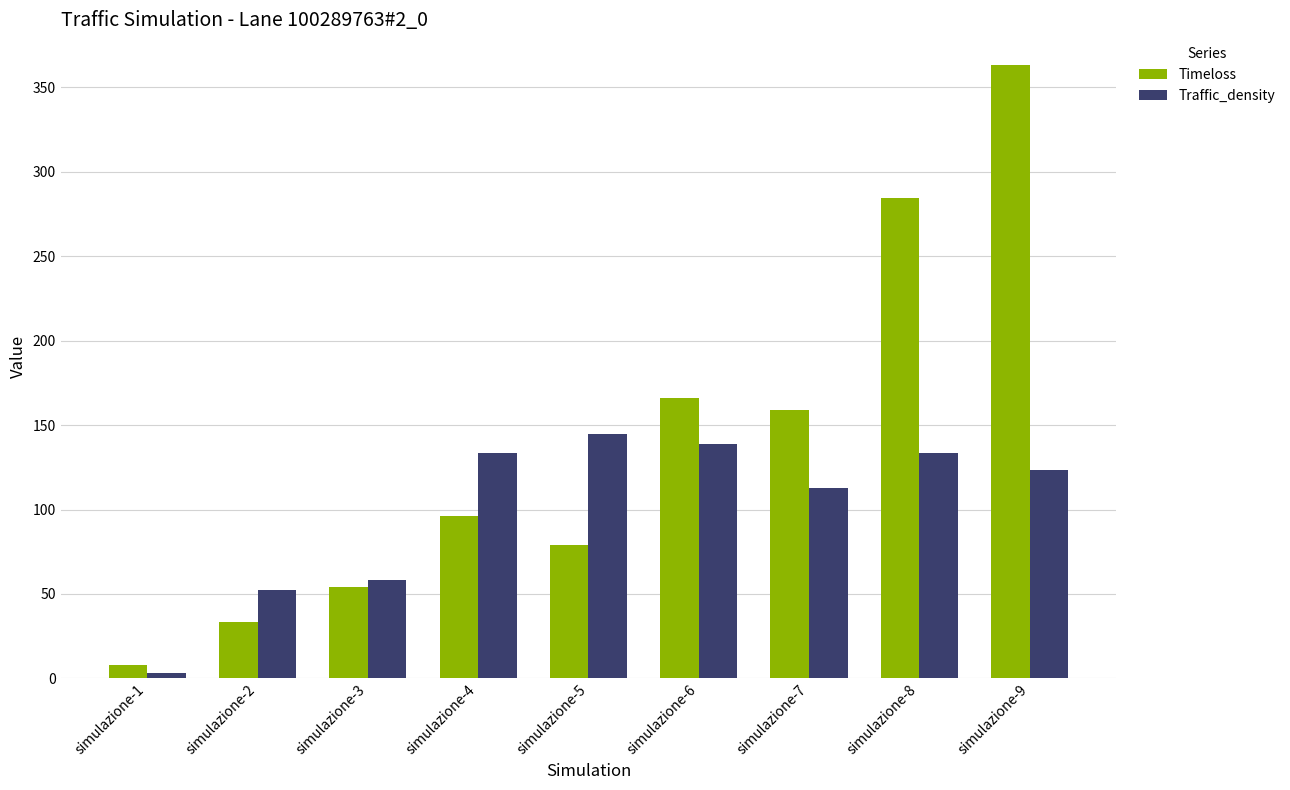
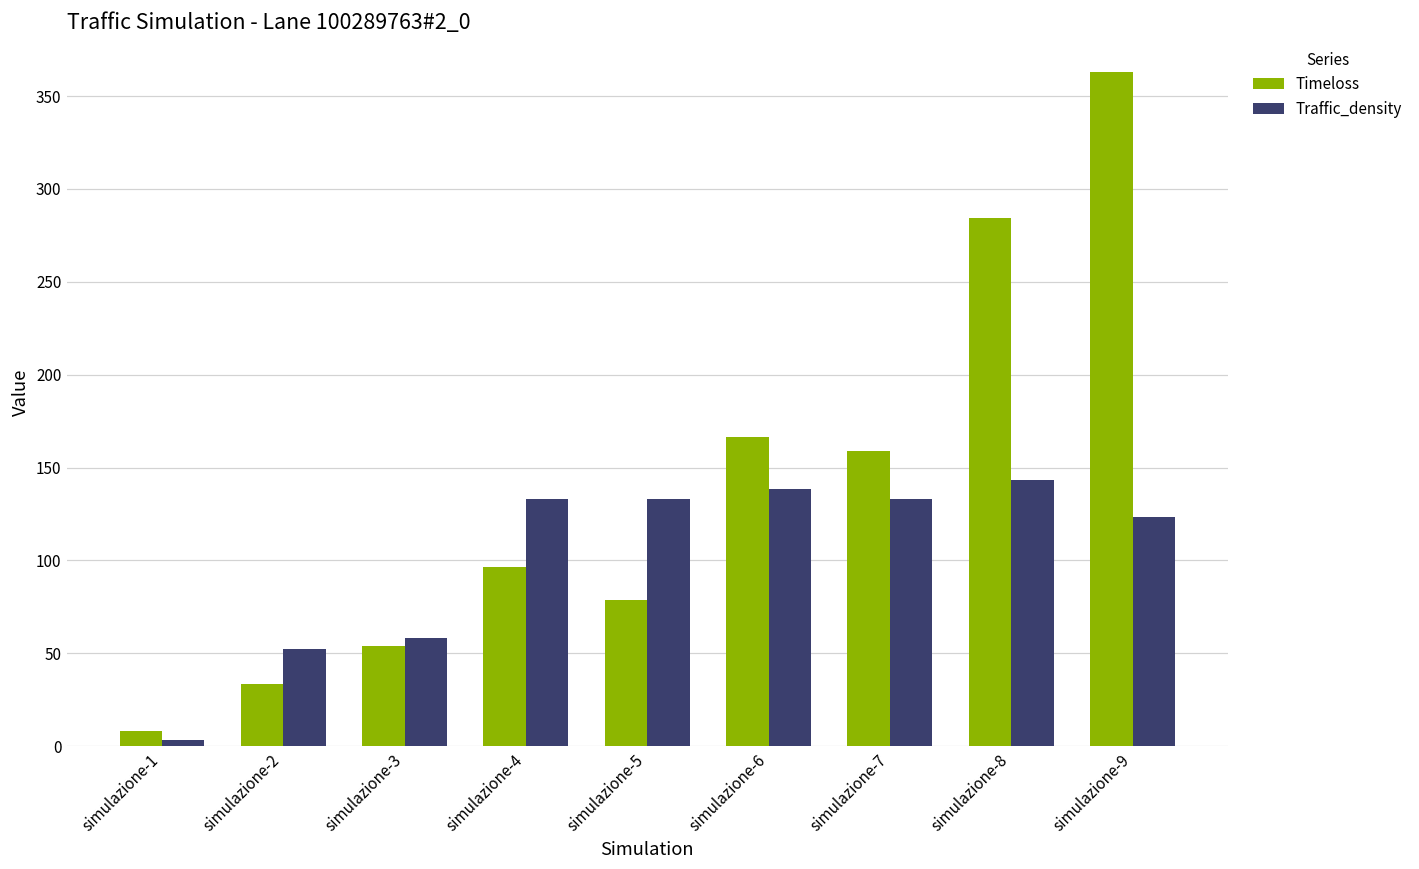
  {
    "Timeloss": {
      "simulazione-1": 8,
      "simulazione-2": 34,
      "simulazione-3": 54,
      "simulazione-4": 96,
      "simulazione-5": 79,
      "simulazione-6": 166,
      "simulazione-7": 159,
      "simulazione-8": 284,
      "simulazione-9": 363
    },
    "Traffic_density": {
      "simulazione-1": 3,
      "simulazione-2": 53,
      "simulazione-3": 58,
      "simulazione-4": 133,
-     "simulazione-5": 145,
+     "simulazione-5": 133,
      "simulazione-6": 139,
-     "simulazione-7": 113,
-     "simulazione-8": 133,
+     "simulazione-7": 133,
+     "simulazione-8": 143,
      "simulazione-9": 123
    }
  }
